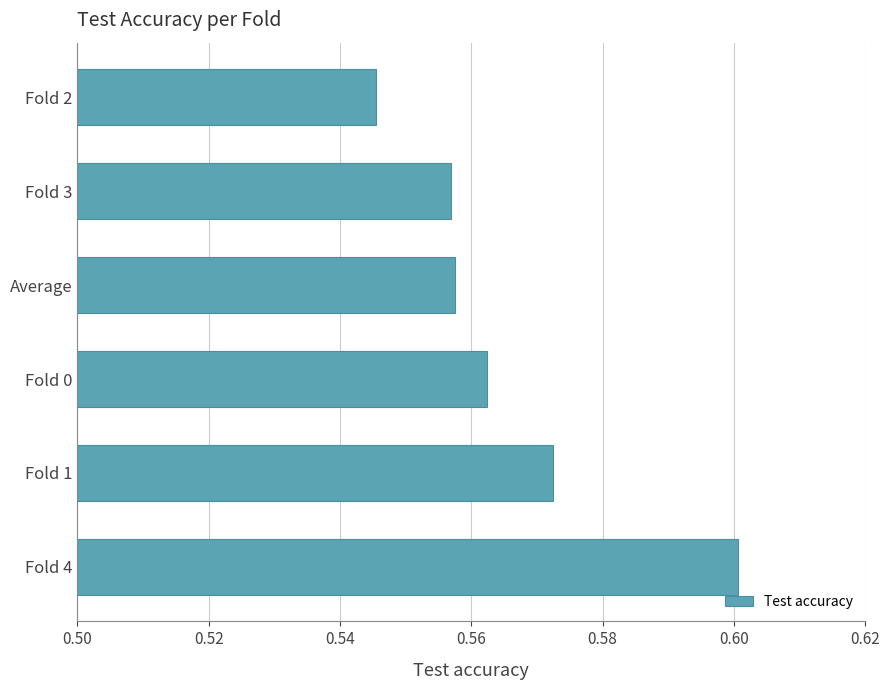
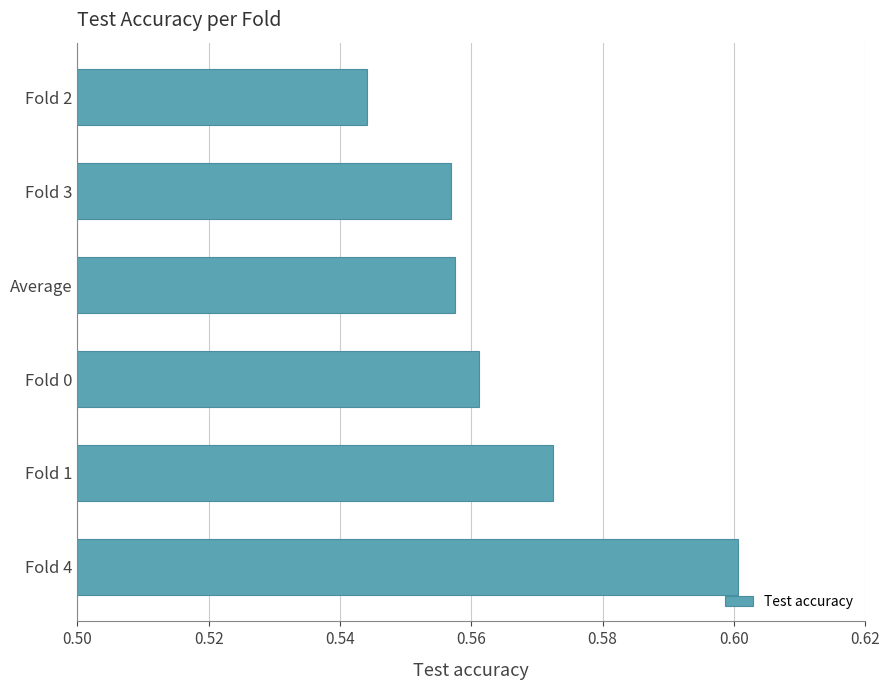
  {
-   "Fold 2": 0.546,
+   "Fold 2": 0.544,
    "Fold 3": 0.557,
    "Average": 0.558,
-   "Fold 0": 0.562,
+   "Fold 0": 0.561,
    "Fold 1": 0.572,
    "Fold 4": 0.601
  }
